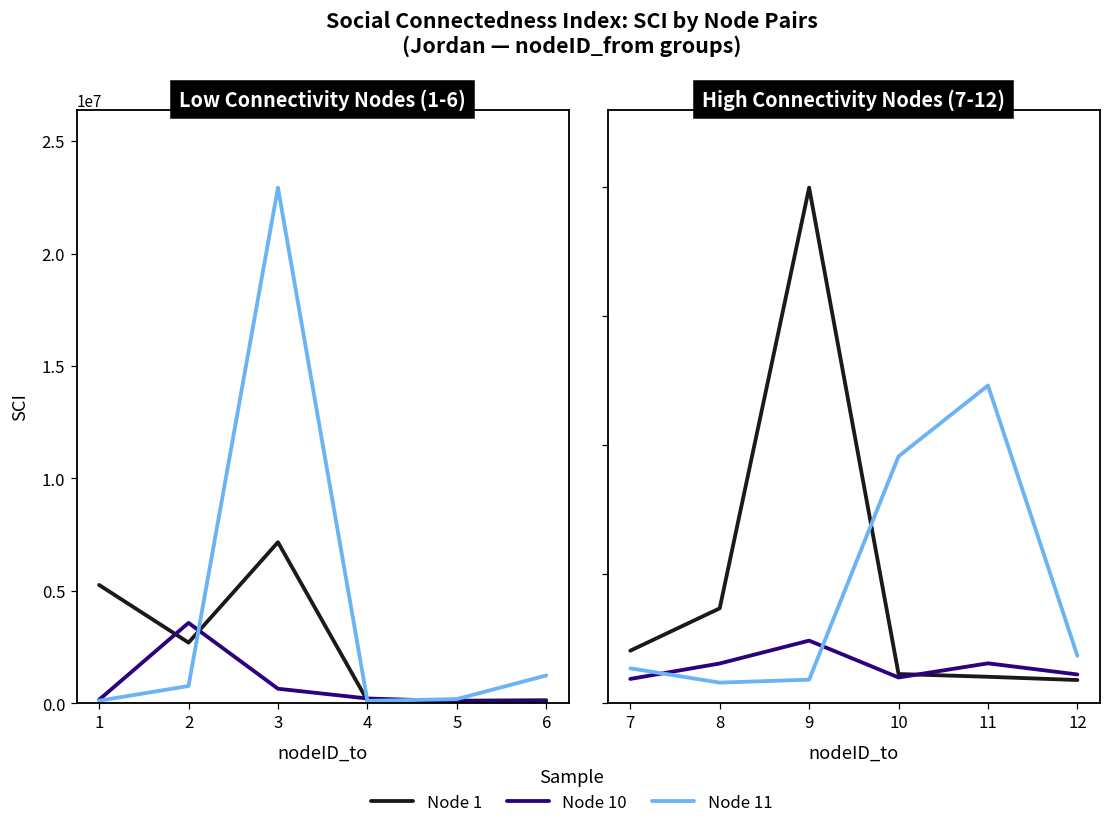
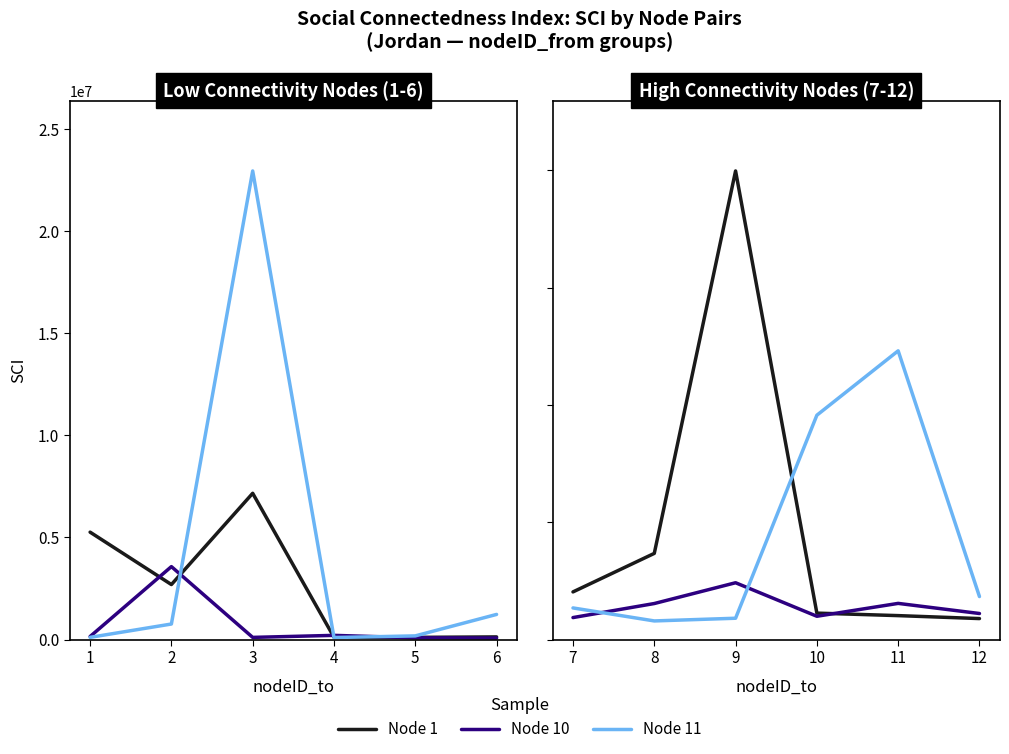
  {
    "Low Connectivity Nodes (1-6)": {
      "Node 1": {
        "1": 5300000,
        "2": 2700000,
        "3": 7200000
      },
      "Node 10": {
        "2": 3600000,
-       "3": 600000
+       "3": 100000
      },
      "Node 11": {
        "2": 800000,
        "3": 22900000,
        "6": 1200000
      }
    }
  }
